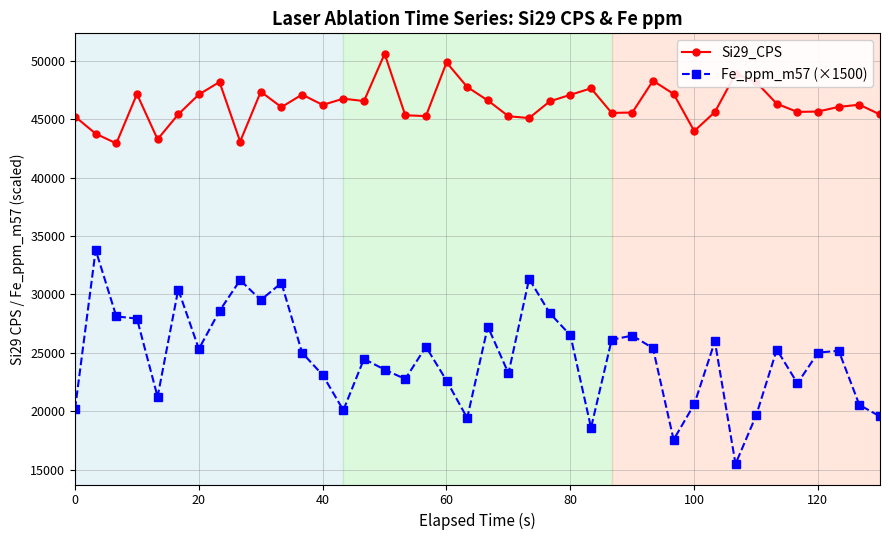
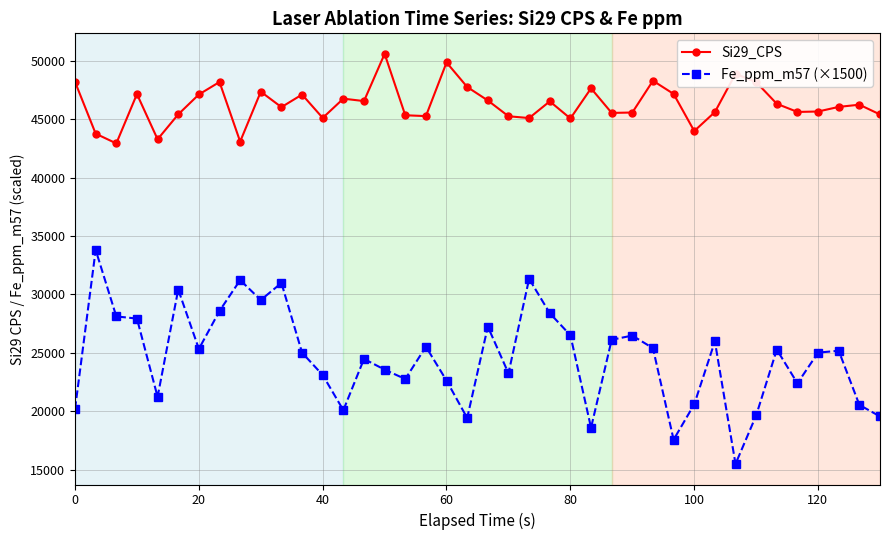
  {
    "Si29_CPS": {
-     "0": 45200,
+     "0": 48200,
      "20": 47100,
-     "40": 46200,
+     "40": 45100,
      "60": 49900,
-     "80": 47100,
+     "80": 45100,
      "100": 44000,
      "120": 45700
    },
    "Fe_ppm_m57 (×1500)": {
      "0": 20200,
      "20": 25300,
      "40": 23100,
      "60": 22600,
      "80": 26500,
      "100": 20600,
      "120": 25000
    }
  }
